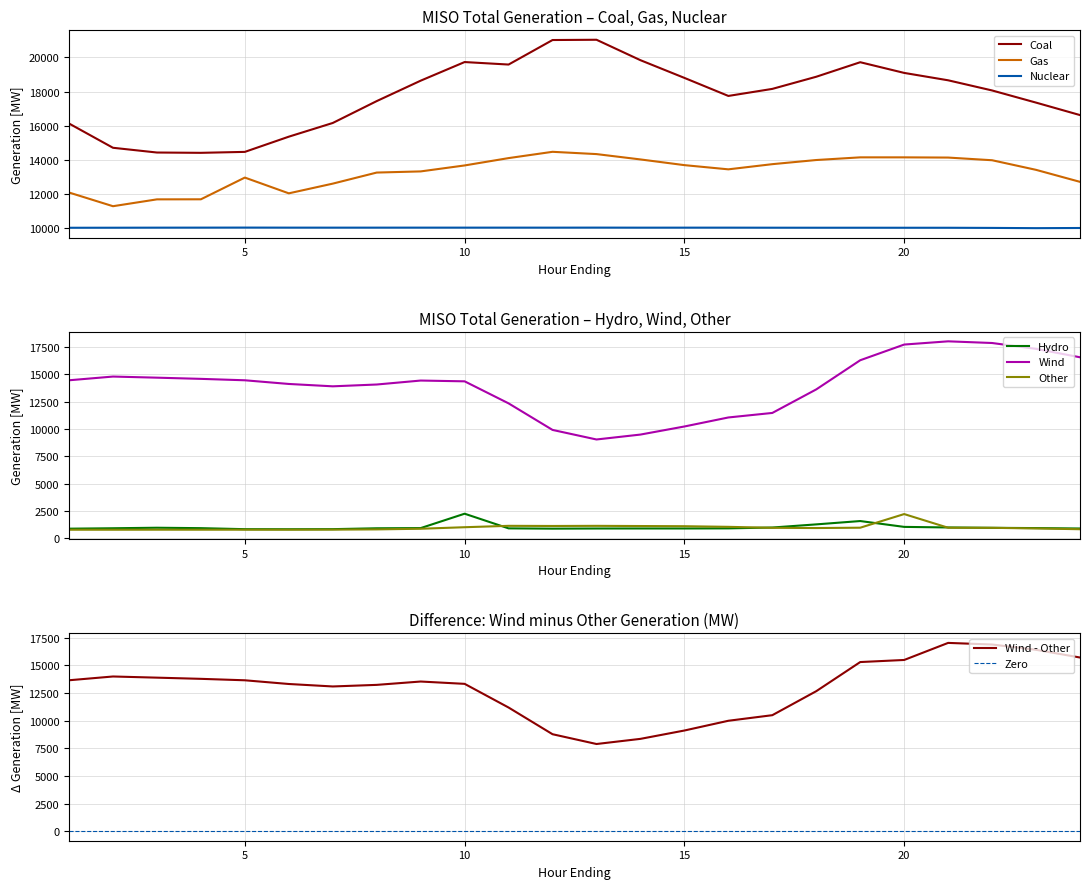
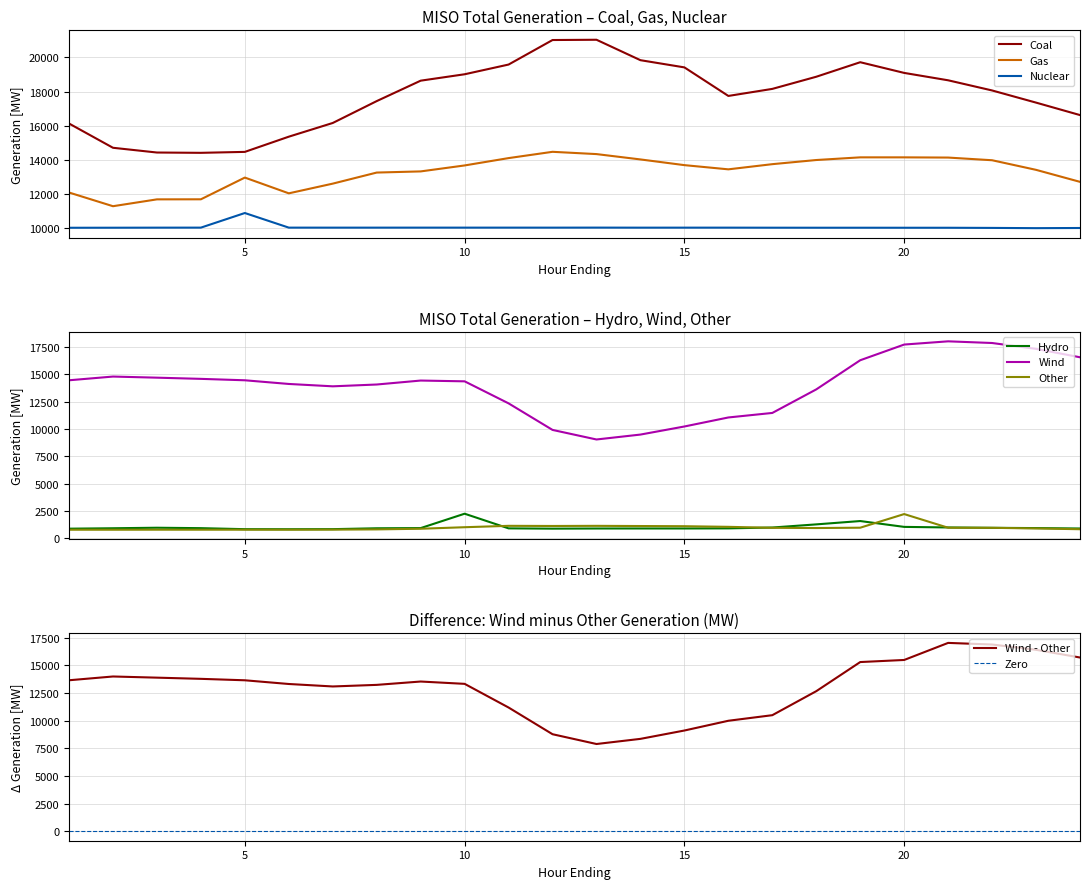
  {
    "MISO Total Generation – Coal, Gas, Nuclear": {
      "Coal": {
        "5": 14500,
-       "10": 19700,
-       "15": 18800,
+       "10": 19000,
+       "15": 19400,
        "20": 19100
      },
      "Gas": {
        "5": 12900,
        "10": 13700,
        "15": 13700,
        "20": 14100
      },
      "Nuclear": {
-       "5": 10000,
+       "5": 10900,
        "10": 10000,
        "15": 10000,
        "20": 10000
      }
    },
    "MISO Total Generation – Hydro, Wind, Other": {
      "Hydro": {
        "10": 2300,
        "20": 1100
      },
      "Wind": {
        "5": 14500,
        "10": 14400,
        "15": 10200,
        "20": 17700
      },
      "Other": {
        "10": 1000,
        "20": 2200
      }
    },
    "Difference: Wind minus Other Generation (MW)": {
      "5": 13700,
      "10": 13300,
      "15": 9100,
      "20": 15500
    }
  }
